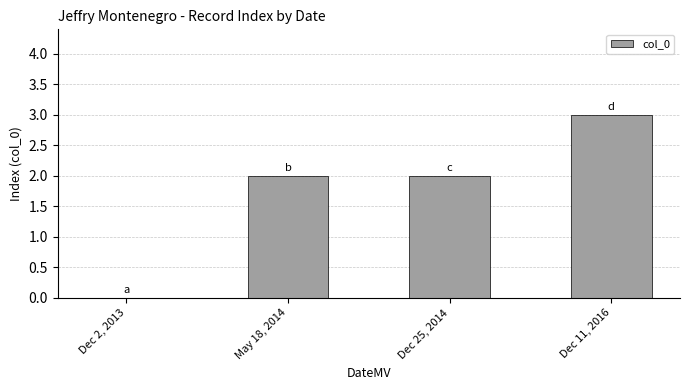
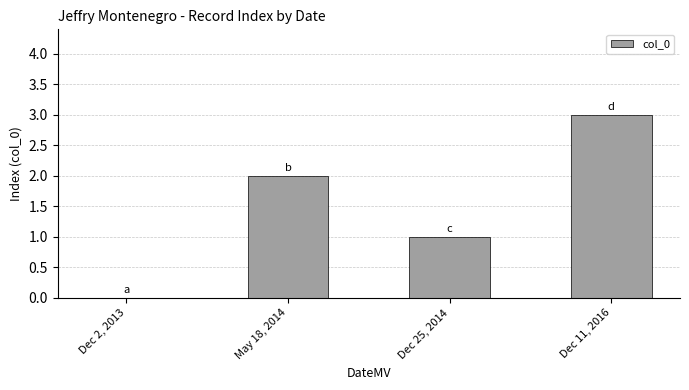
  {
    "Dec 2, 2013": 0,
    "May 18, 2014": 2,
-   "Dec 25, 2014": 2,
+   "Dec 25, 2014": 1,
    "Dec 11, 2016": 3
  }
